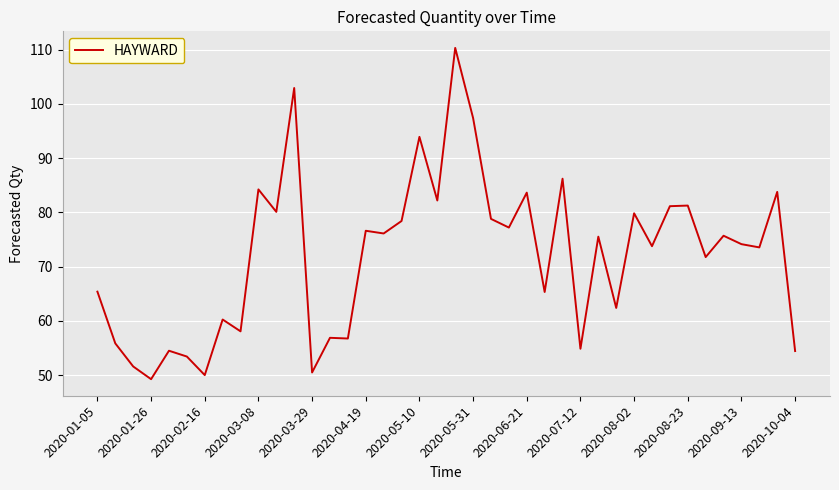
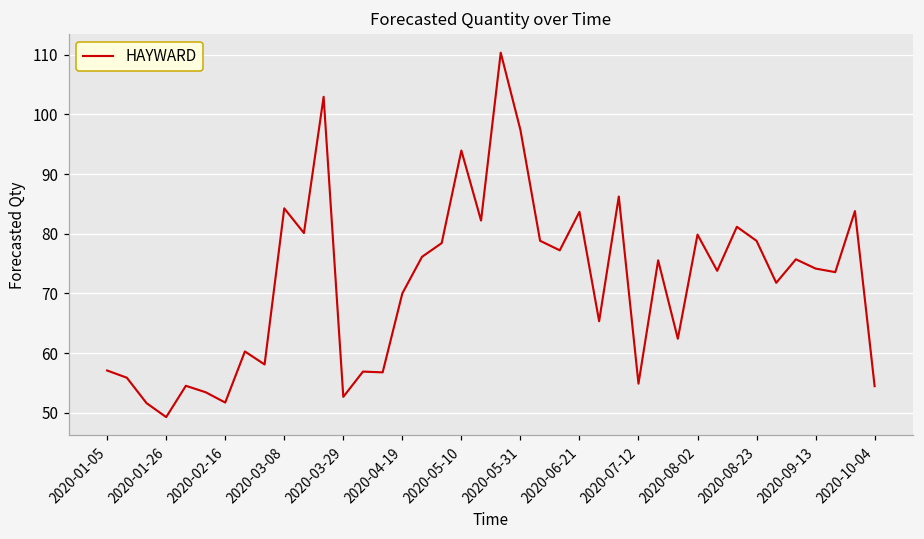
  {
-   "2020-01-05": 65,
+   "2020-01-05": 57,
    "2020-01-26": 49,
-   "2020-02-16": 50,
+   "2020-02-16": 52,
    "2020-03-08": 84,
-   "2020-03-29": 50,
-   "2020-04-19": 77,
+   "2020-03-29": 53,
+   "2020-04-19": 70,
    "2020-05-10": 94,
    "2020-05-31": 97,
    "2020-06-21": 84,
    "2020-07-12": 55,
    "2020-08-02": 80,
-   "2020-08-23": 81,
+   "2020-08-23": 79,
    "2020-09-13": 74,
    "2020-10-04": 54
  }
